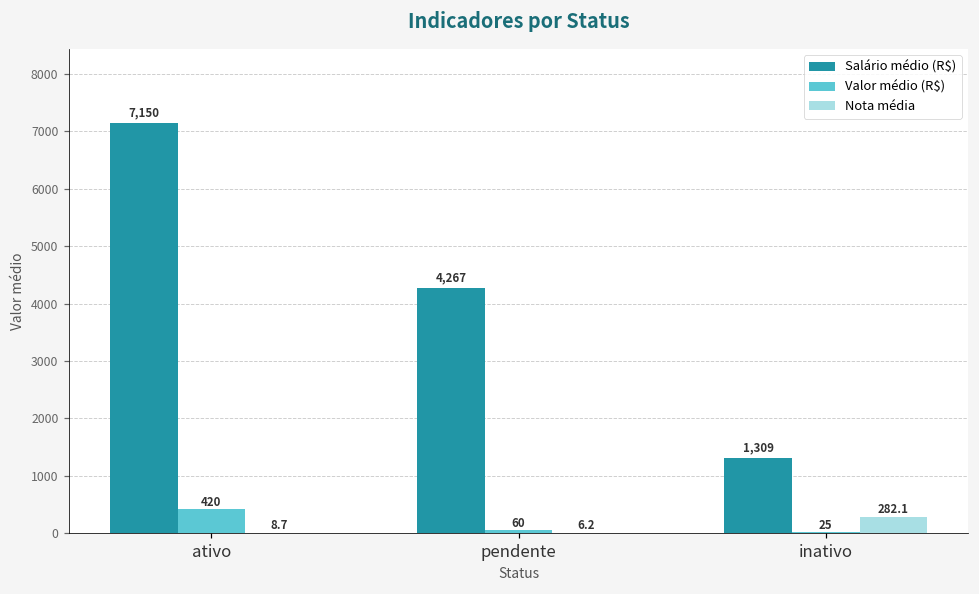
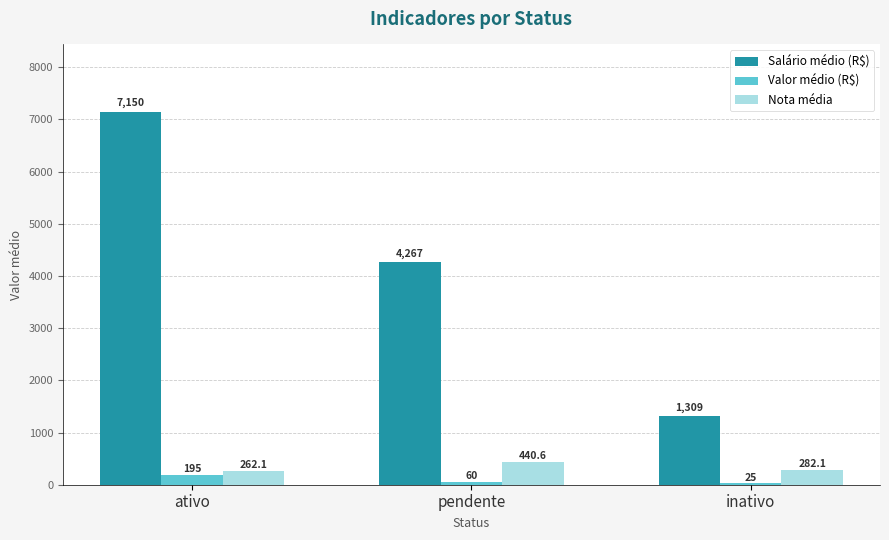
  {
    "Salário médio (R$)": {
      "ativo": "7,150",
      "pendente": "4,267",
      "inativo": "1,309"
    },
    "Valor médio (R$)": {
-     "ativo": "420",
+     "ativo": "195",
      "pendente": "60",
      "inativo": "25"
    },
    "Nota média": {
-     "ativo": "8.7",
-     "pendente": "6.2",
+     "ativo": "262.1",
+     "pendente": "440.6",
      "inativo": "282.1"
    }
  }
